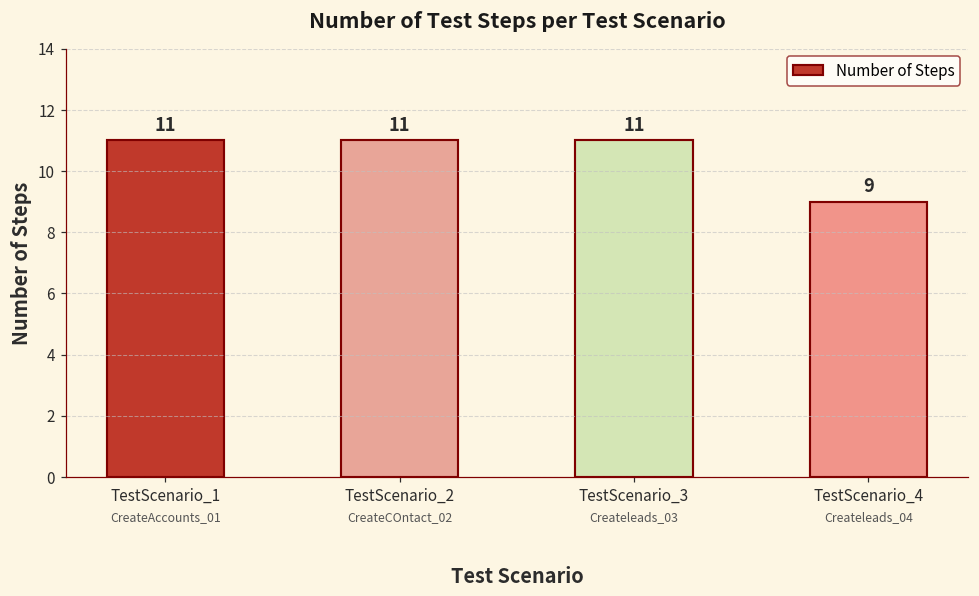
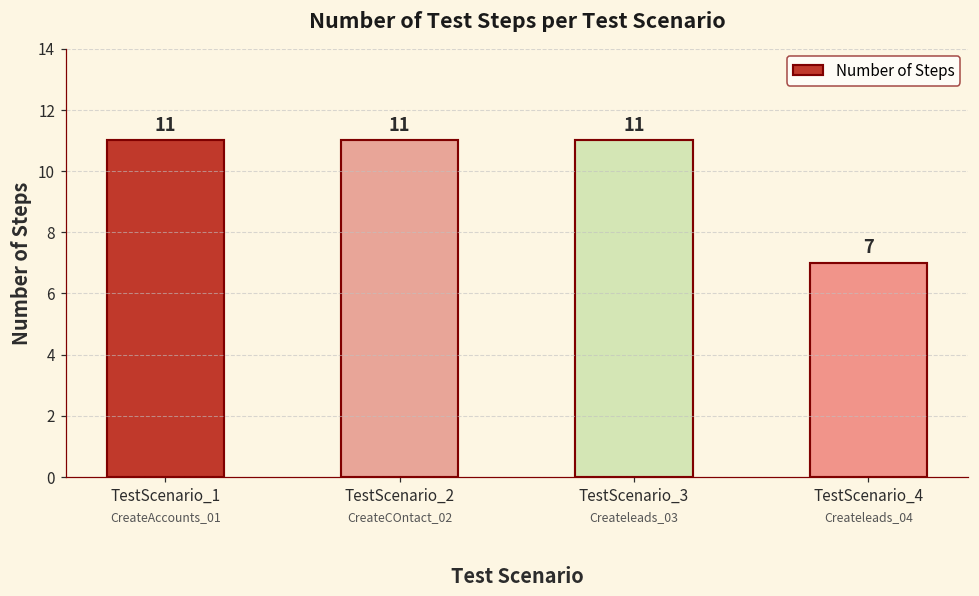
  {
    "TestScenario_1": 11,
    "TestScenario_2": 11,
    "TestScenario_3": 11,
-   "TestScenario_4": 9
+   "TestScenario_4": 7
  }
